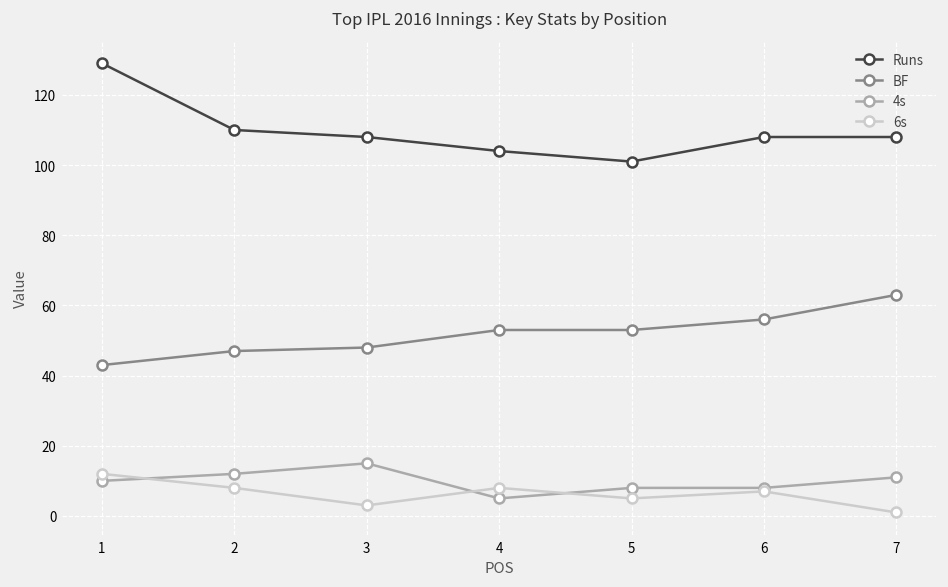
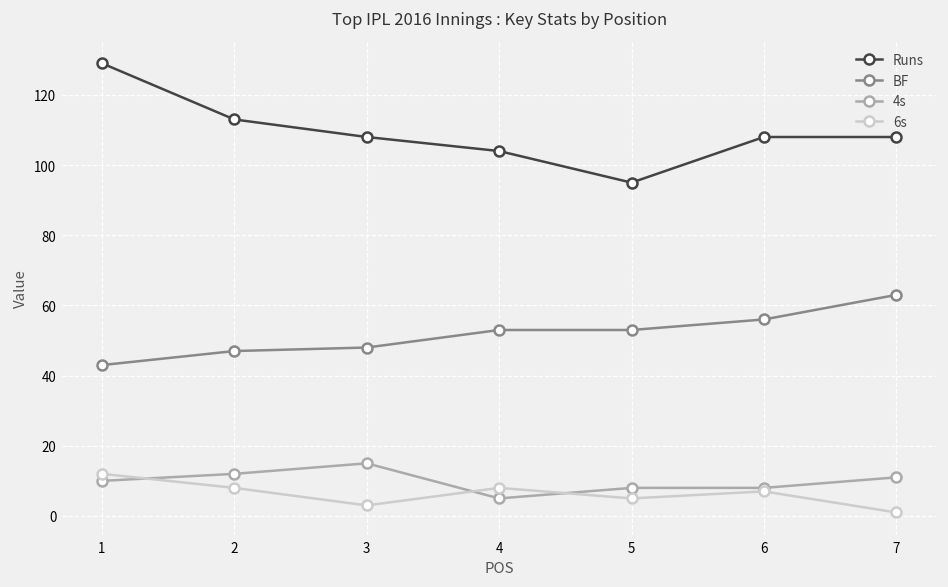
  {
    "Runs": {
      "1": 129,
-     "2": 110,
+     "2": 113,
      "3": 108,
      "4": 104,
-     "5": 101,
+     "5": 95,
      "6": 108,
      "7": 108
    }
  }
